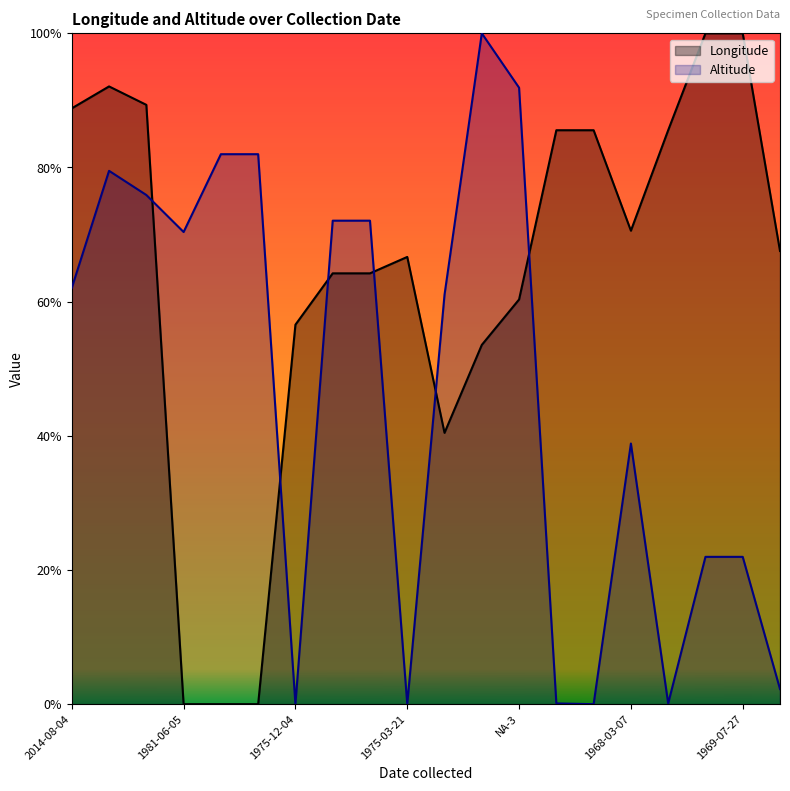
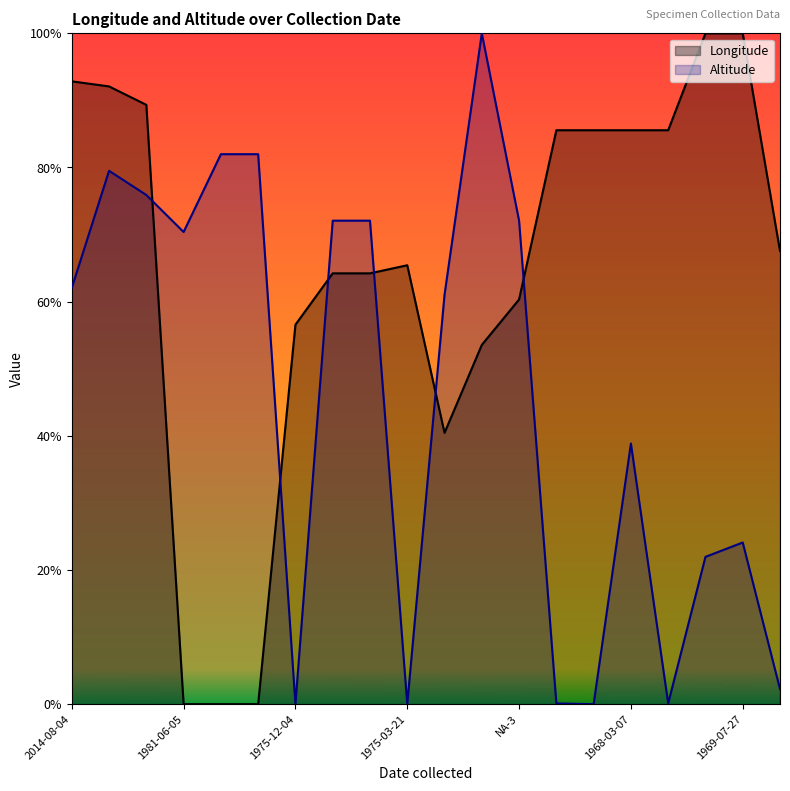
  {
    "Longitude": {
-     "2014-08-04": "89%",
+     "2014-08-04": "93%",
      "1981-06-05": "0%",
      "1975-12-04": "57%",
-     "1975-03-21": "67%",
+     "1975-03-21": "65%",
      "NA-3": "60%",
-     "1968-03-07": "71%",
+     "1968-03-07": "86%",
      "1969-07-27": "100%"
    },
    "Altitude": {
      "2014-08-04": "62%",
      "1981-06-05": "70%",
      "1975-12-04": "0%",
      "1975-03-21": "0%",
-     "NA-3": "92%",
+     "NA-3": "72%",
      "1968-03-07": "39%",
-     "1969-07-27": "22%"
+     "1969-07-27": "24%"
    }
  }
